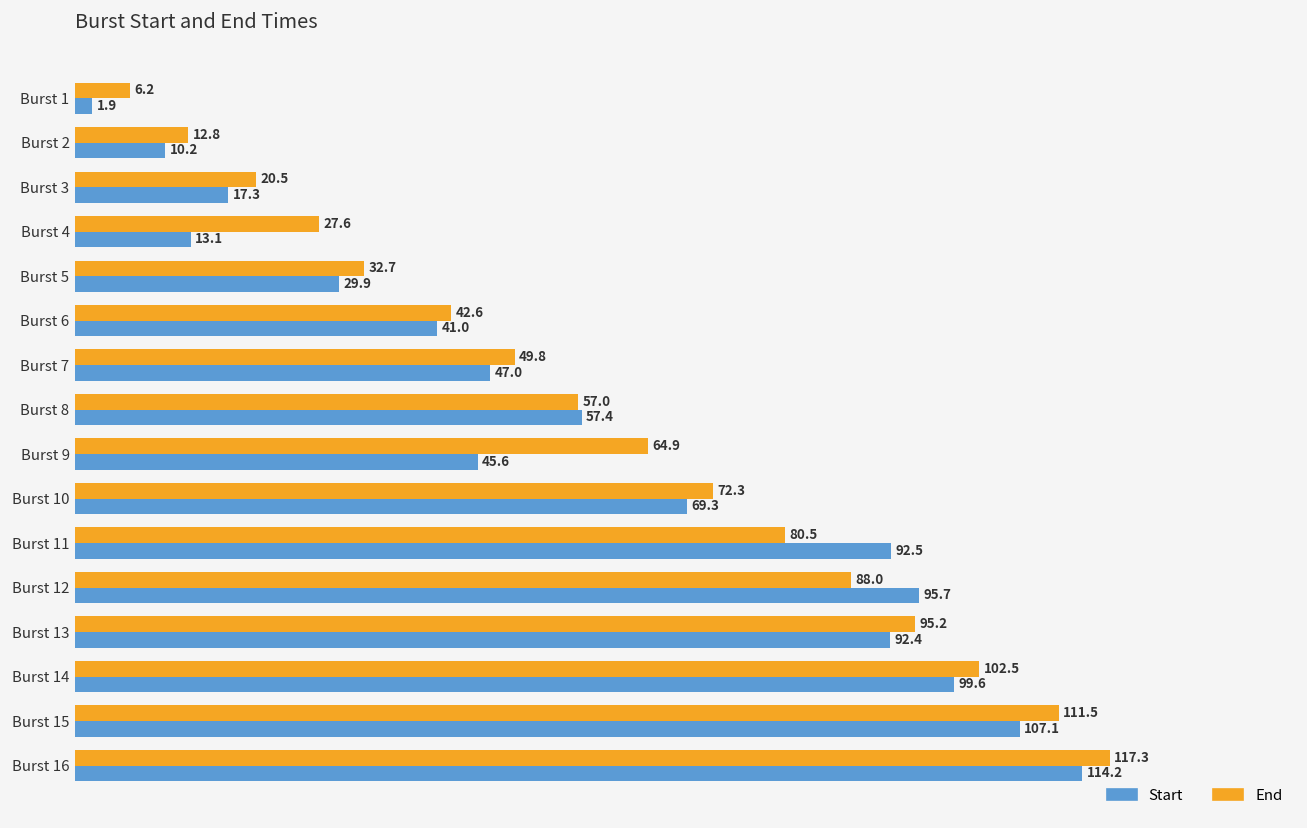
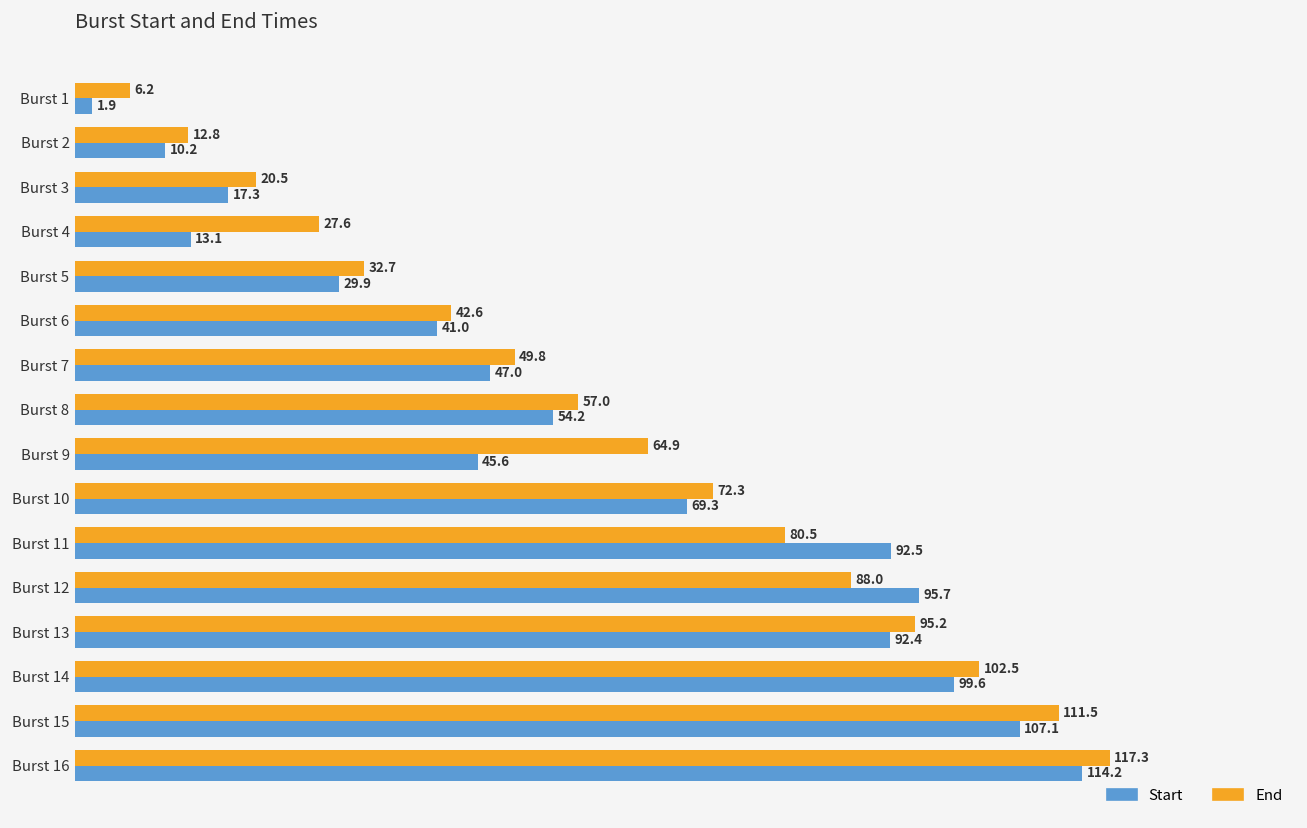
  {
    "Start": {
      "Burst 1": 1.9,
      "Burst 2": 10.2,
      "Burst 3": 17.3,
      "Burst 4": 13.1,
      "Burst 5": 29.9,
      "Burst 6": 41.0,
      "Burst 7": 47.0,
-     "Burst 8": 57.4,
+     "Burst 8": 54.2,
      "Burst 9": 45.6,
      "Burst 10": 69.3,
      "Burst 11": 92.5,
      "Burst 12": 95.7,
      "Burst 13": 92.4,
      "Burst 14": 99.6,
      "Burst 15": 107.1,
      "Burst 16": 114.2
    },
    "End": {
      "Burst 1": 6.2,
      "Burst 2": 12.8,
      "Burst 3": 20.5,
      "Burst 4": 27.6,
      "Burst 5": 32.7,
      "Burst 6": 42.6,
      "Burst 7": 49.8,
      "Burst 8": 57.0,
      "Burst 9": 64.9,
      "Burst 10": 72.3,
      "Burst 11": 80.5,
      "Burst 12": 88.0,
      "Burst 13": 95.2,
      "Burst 14": 102.5,
      "Burst 15": 111.5,
      "Burst 16": 117.3
    }
  }
